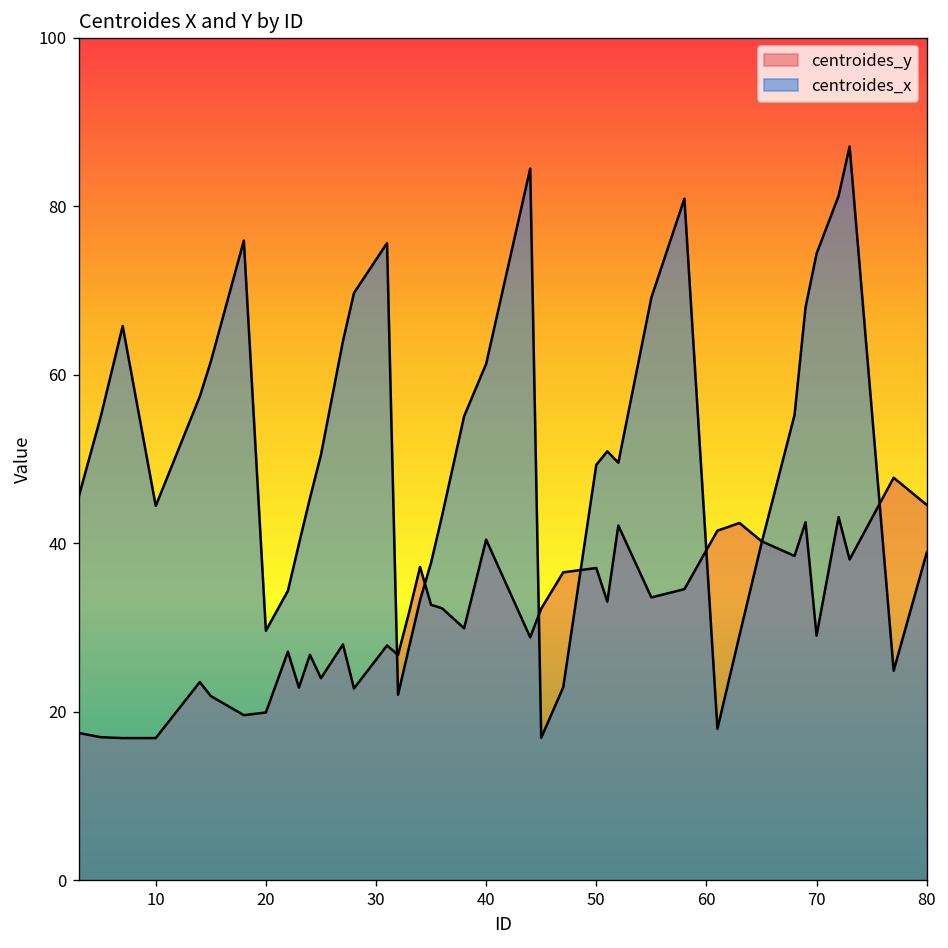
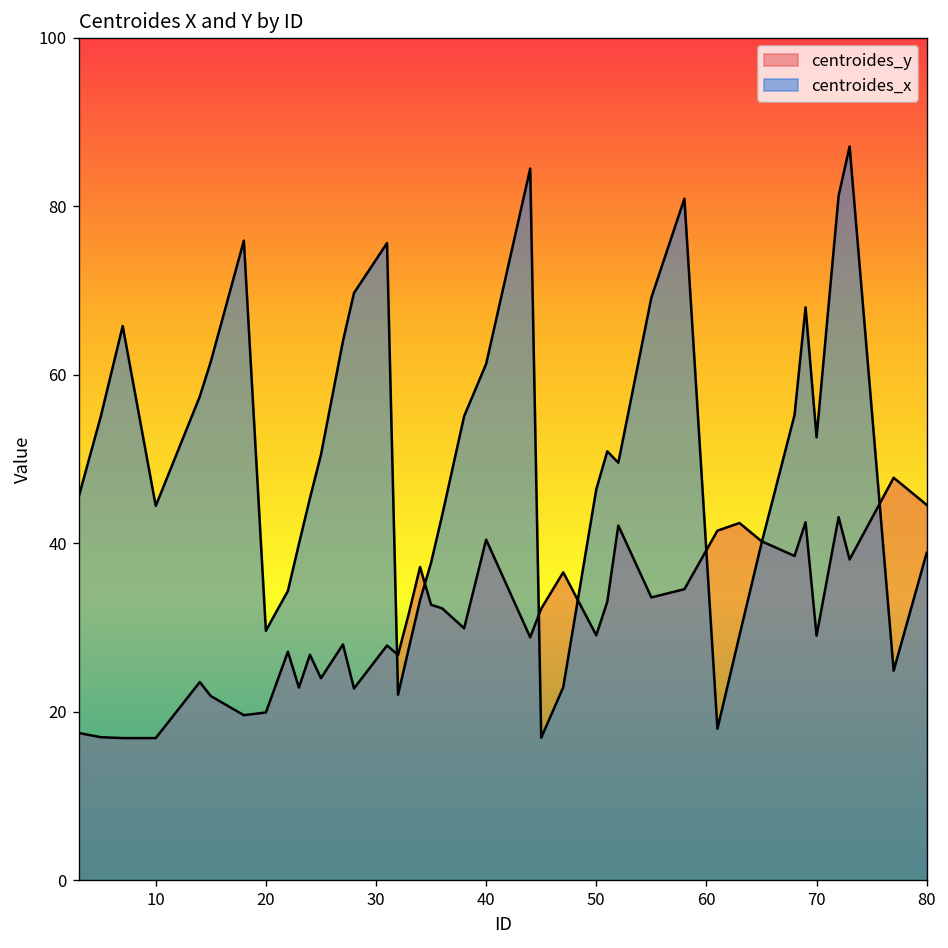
  {
    "centroides_y": {
      "10": 17,
      "20": 20,
      "40": 40,
-     "50": 37,
+     "50": 29,
      "70": 29,
      "80": 45
    },
    "centroides_x": {
      "10": 44,
      "20": 30,
      "40": 61,
-     "50": 49,
-     "70": 74,
+     "50": 46,
+     "70": 53,
      "80": 39
    }
  }
